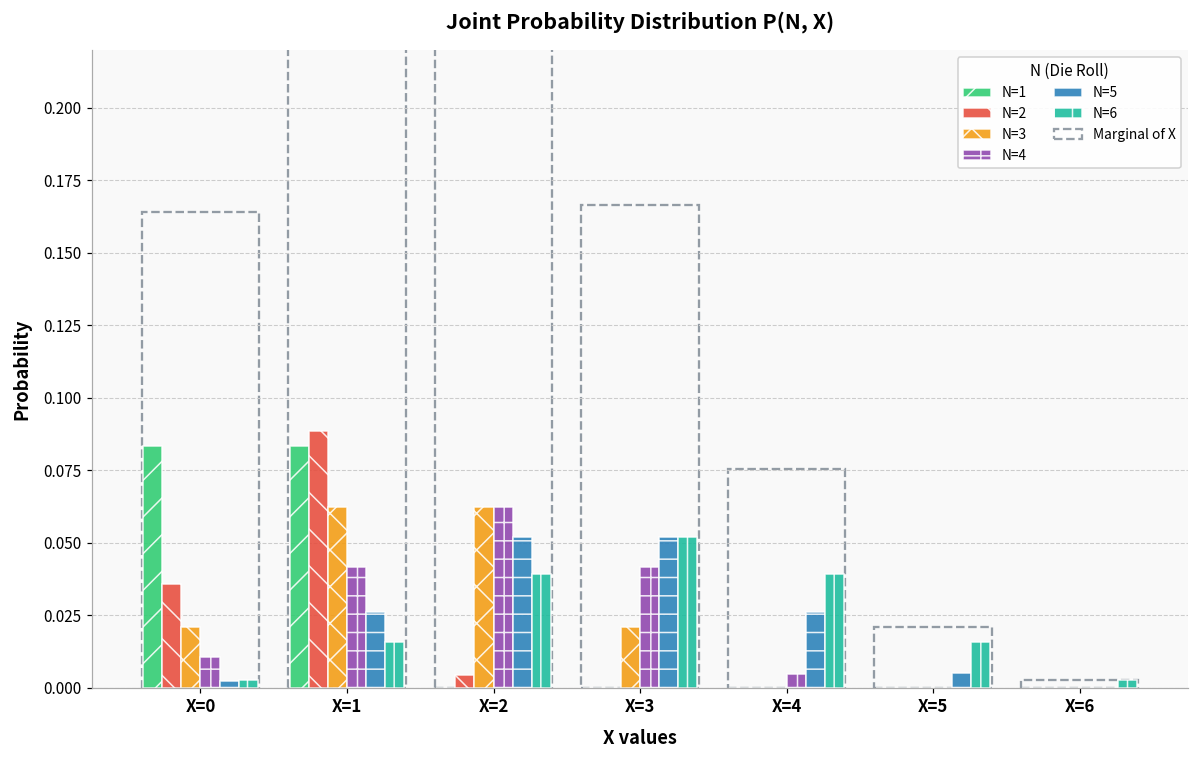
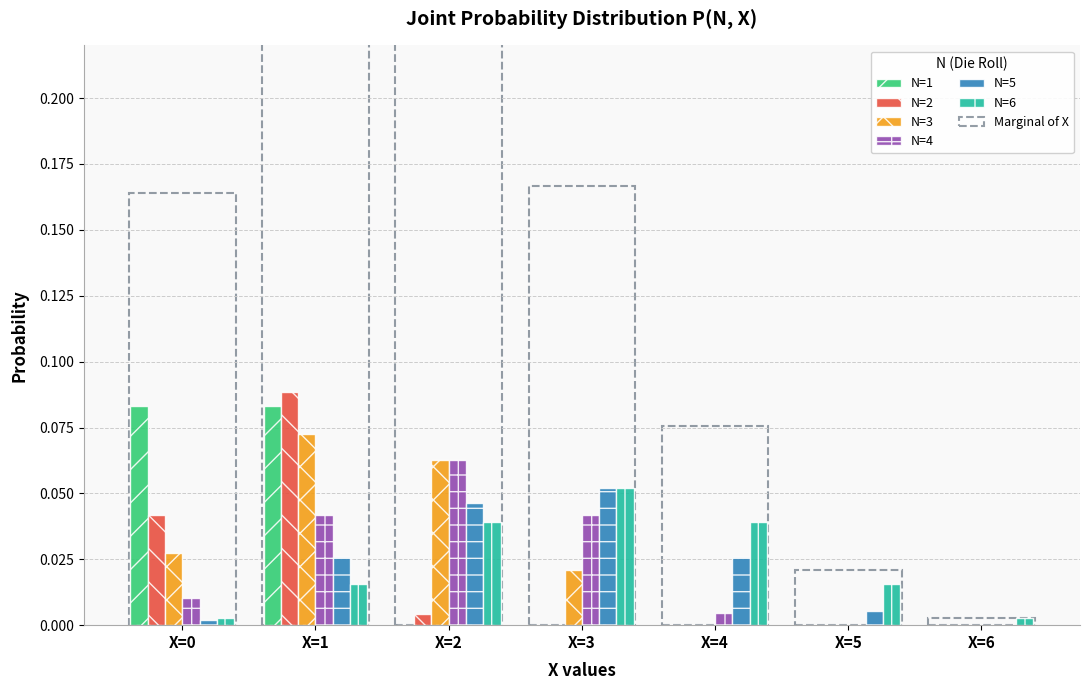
  {
    "N=2": {
-     "X=0": 0.036,
+     "X=0": 0.042,
      "X=3": 0.000,
      "X=4": 0.000,
      "X=5": 0.000,
      "X=6": 0.000
    },
    "N=3": {
-     "X=0": 0.021,
-     "X=1": 0.063,
+     "X=0": 0.027,
+     "X=1": 0.073,
      "X=4": 0.000,
      "X=5": 0.000,
      "X=6": 0.000
    },
    "N=4": {
      "X=5": 0.000,
      "X=6": 0.000
    },
    "N=5": {
-     "X=2": 0.052,
+     "X=2": 0.046,
      "X=6": 0.000
    },
    "Marginal of X": {
      "X=0": 0.164,
      "X=3": 0.167,
      "X=4": 0.076,
      "X=5": 0.021,
      "X=6": 0.003
    }
  }
